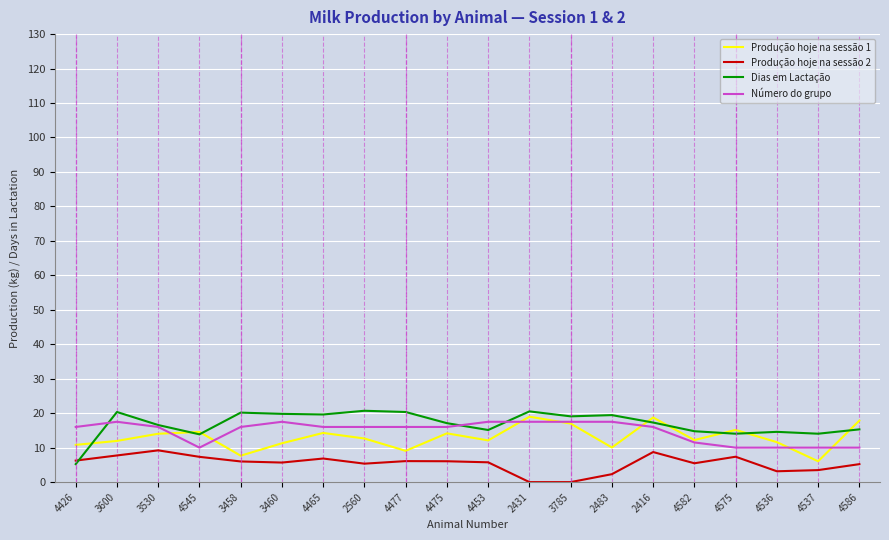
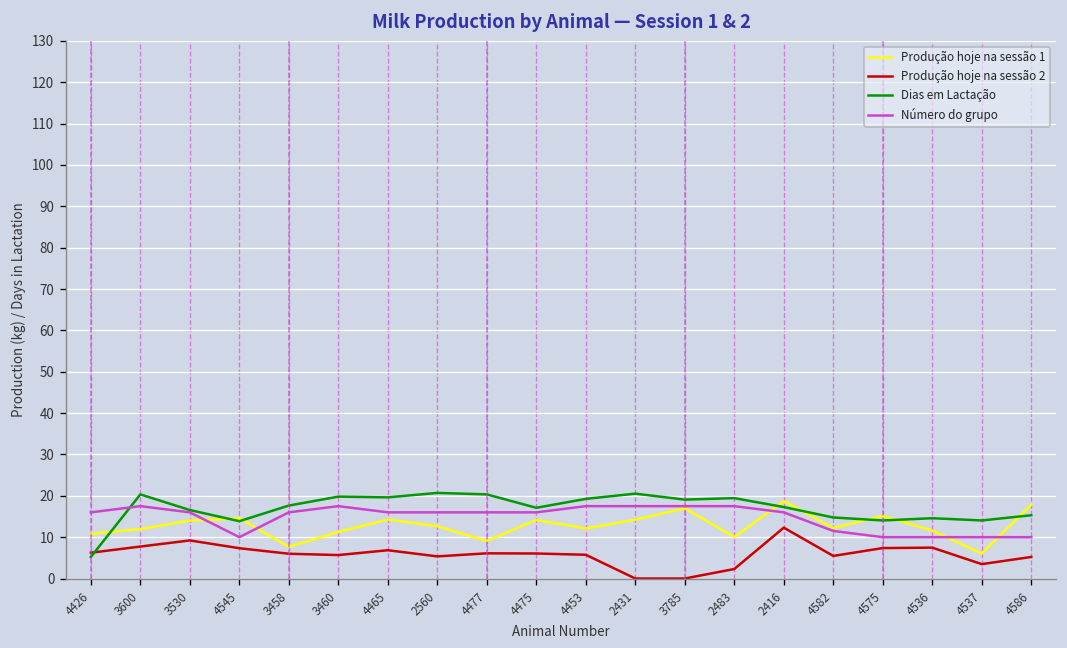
  {
    "Produção hoje na sessão 1": {
      "4426": 11,
      "3600": 12,
      "3530": 14,
      "3458": 8,
      "3460": 11,
      "4465": 14,
      "2560": 13,
      "4477": 9,
      "4475": 14,
      "4453": 12,
-     "2431": 19,
+     "2431": 14,
      "2483": 10,
      "2416": 19,
      "4575": 15,
      "4536": 12,
      "4537": 6,
      "4586": 18
    },
    "Produção hoje na sessão 2": {
      "4426": 6,
      "3600": 8,
      "3530": 9,
      "4545": 7,
      "3458": 6,
      "3460": 6,
      "4465": 7,
      "2560": 5,
      "4477": 6,
      "4475": 6,
      "4453": 6,
      "2431": 0,
      "3785": 0,
      "2483": 2,
-     "2416": 9,
+     "2416": 12,
      "4582": 5,
      "4575": 7,
-     "4536": 3,
+     "4536": 7,
      "4537": 3,
      "4586": 5
    },
    "Dias em Lactação": {
      "4426": 5,
      "3600": 20,
-     "3458": 20,
+     "3458": 18,
      "3460": 20,
      "4465": 20,
      "2560": 21,
      "4477": 20,
      "4475": 17,
-     "4453": 15,
+     "4453": 19,
      "2431": 21,
      "3785": 19,
      "2483": 19,
      "2416": 17,
      "4582": 15,
      "4575": 14,
      "4536": 15,
      "4537": 14,
      "4586": 15
    },
    "Número do grupo": {
      "4426": 16,
      "3600": 18,
      "4545": 10,
      "3458": 16,
      "3460": 18,
      "4465": 16,
      "2560": 16,
      "4477": 16,
      "4475": 16,
      "4453": 18,
      "2431": 18,
      "2483": 18,
      "2416": 16,
      "4575": 10,
      "4536": 10,
      "4537": 10,
      "4586": 10
    }
  }
